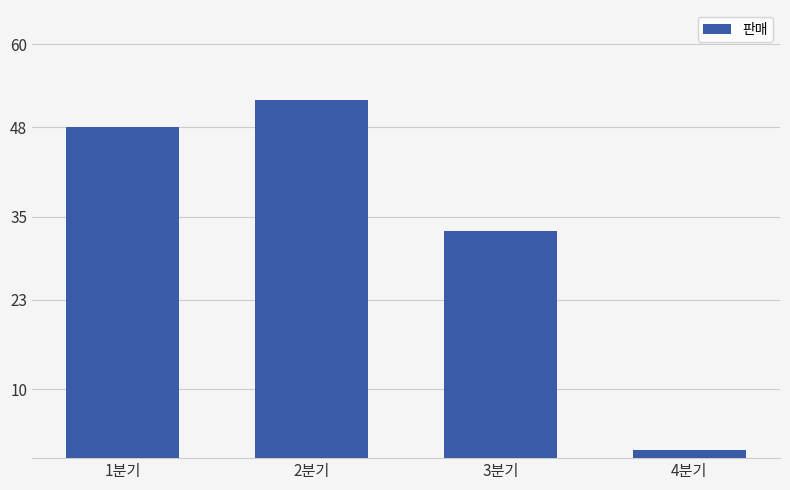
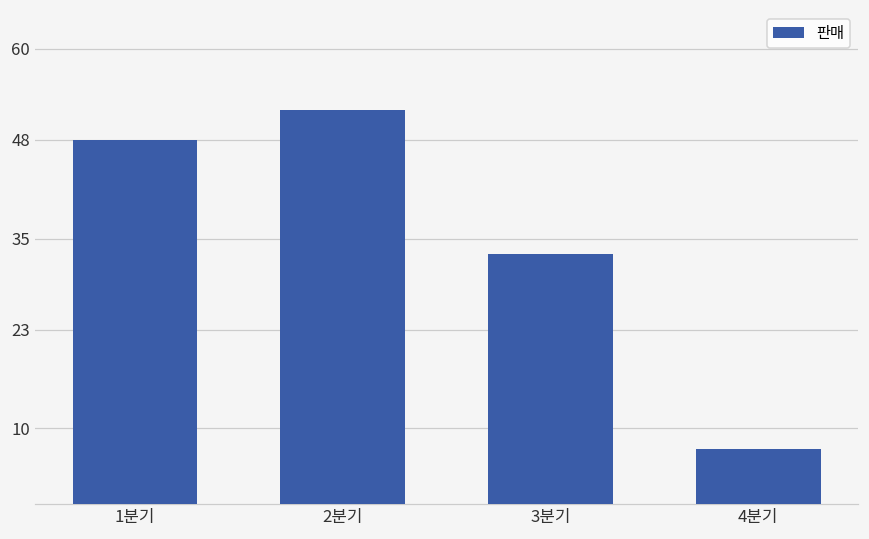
  {
    "1분기": 48,
    "2분기": 52,
    "3분기": 33,
-   "4분기": 1
+   "4분기": 7
  }
